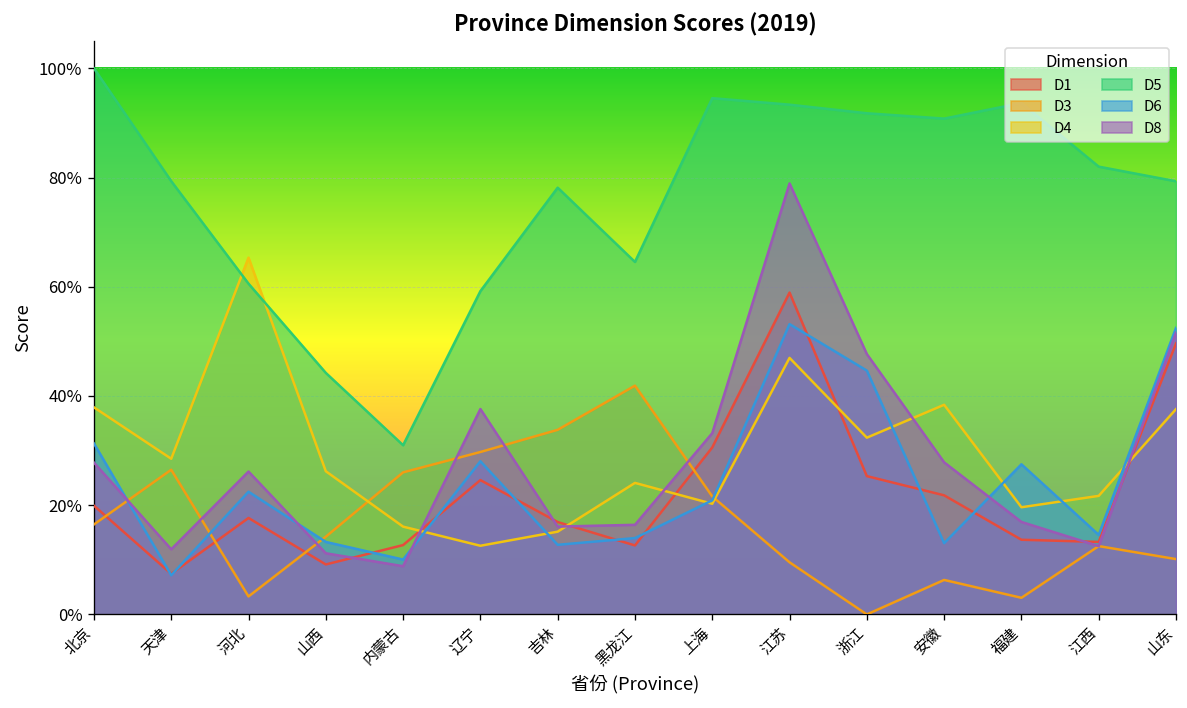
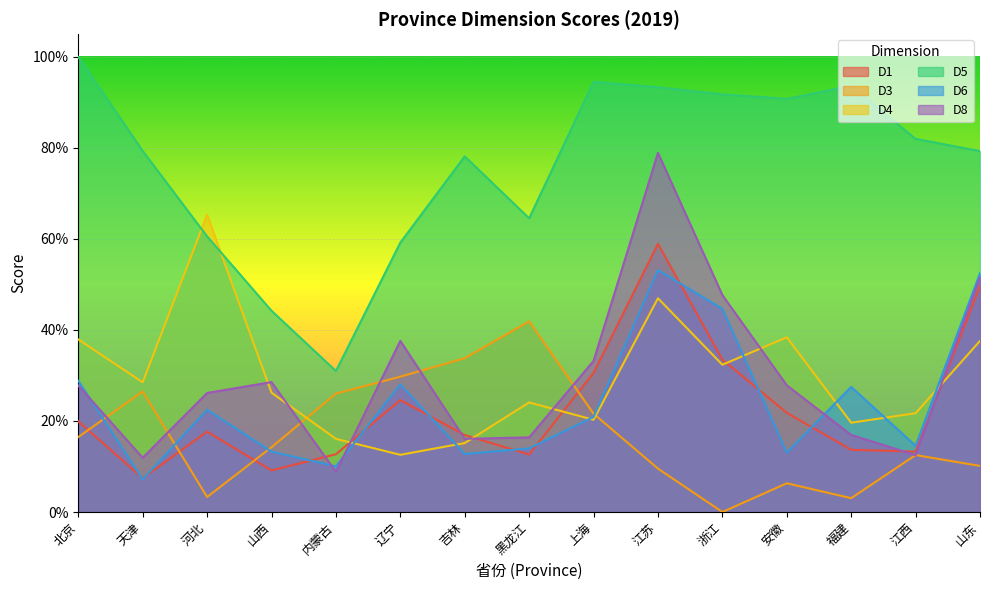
  {
    "D1": {
      "北京": "20%",
      "河北": "18%",
      "山西": "9%",
      "内蒙古": "13%",
      "辽宁": "25%",
      "吉林": "17%",
      "黑龙江": "13%",
      "上海": "31%",
      "江苏": "59%",
-     "浙江": "25%",
+     "浙江": "33%",
      "安徽": "22%",
      "福建": "14%",
      "江西": "13%",
      "山东": "50%"
    },
    "D5": {
      "北京": "100%",
      "天津": "79%",
      "河北": "61%",
      "山西": "44%",
      "内蒙古": "31%",
      "辽宁": "59%",
      "吉林": "78%",
      "黑龙江": "65%",
      "上海": "95%",
      "江苏": "93%",
      "浙江": "92%",
      "安徽": "91%",
      "江西": "82%",
      "山东": "79%"
    },
    "D6": {
-     "北京": "31%",
+     "北京": "29%",
      "河北": "22%",
      "山西": "13%",
      "内蒙古": "10%",
      "辽宁": "28%",
      "吉林": "13%",
      "黑龙江": "14%",
      "上海": "21%",
      "江苏": "53%",
      "浙江": "45%",
      "安徽": "13%",
      "福建": "27%",
      "江西": "15%",
      "山东": "52%"
    },
    "D8": {
      "北京": "28%",
      "天津": "12%",
      "河北": "26%",
-     "山西": "11%",
+     "山西": "29%",
      "内蒙古": "9%",
      "辽宁": "38%",
      "吉林": "16%",
      "黑龙江": "16%",
      "上海": "33%",
      "江苏": "79%",
      "浙江": "48%",
      "安徽": "28%",
      "福建": "17%",
      "山东": "52%"
    }
  }
